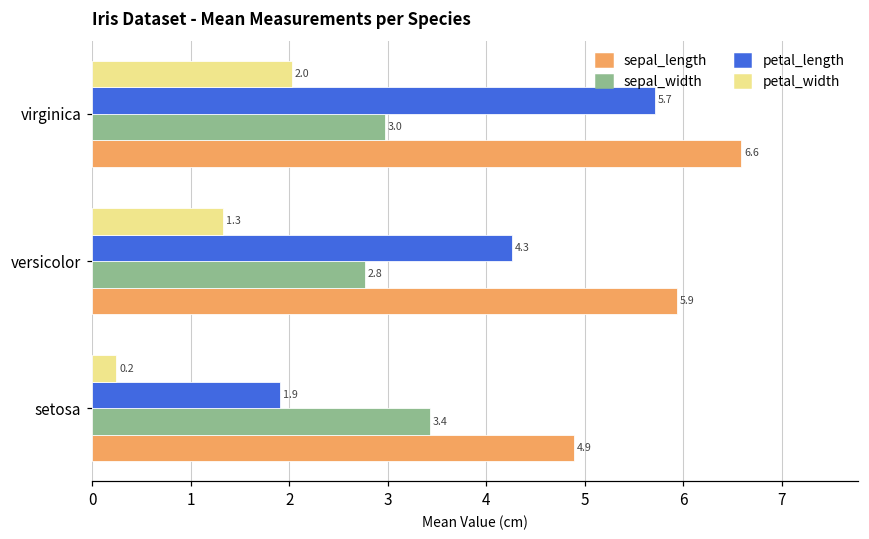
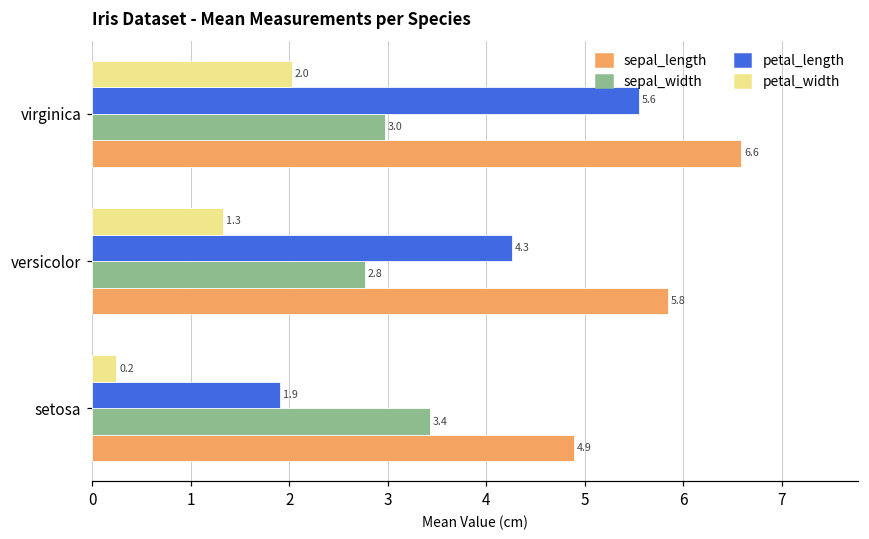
  {
    "sepal_length": {
      "virginica": 6.6,
-     "versicolor": 5.9,
+     "versicolor": 5.8,
      "setosa": 4.9
    },
    "sepal_width": {
      "virginica": 3.0,
      "versicolor": 2.8,
      "setosa": 3.4
    },
    "petal_length": {
-     "virginica": 5.7,
+     "virginica": 5.6,
      "versicolor": 4.3,
      "setosa": 1.9
    },
    "petal_width": {
      "virginica": 2.0,
      "versicolor": 1.3,
      "setosa": 0.2
    }
  }
